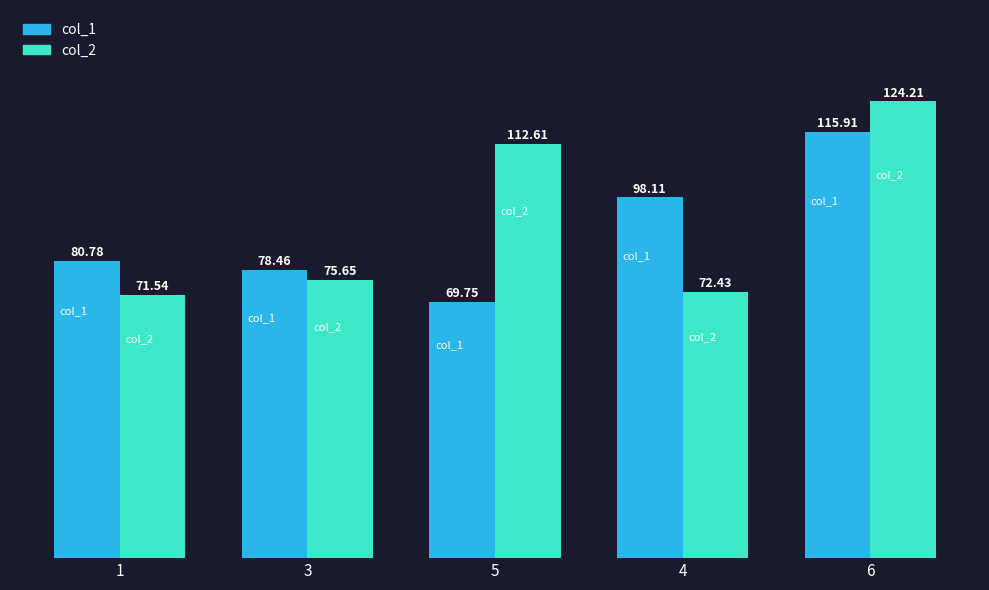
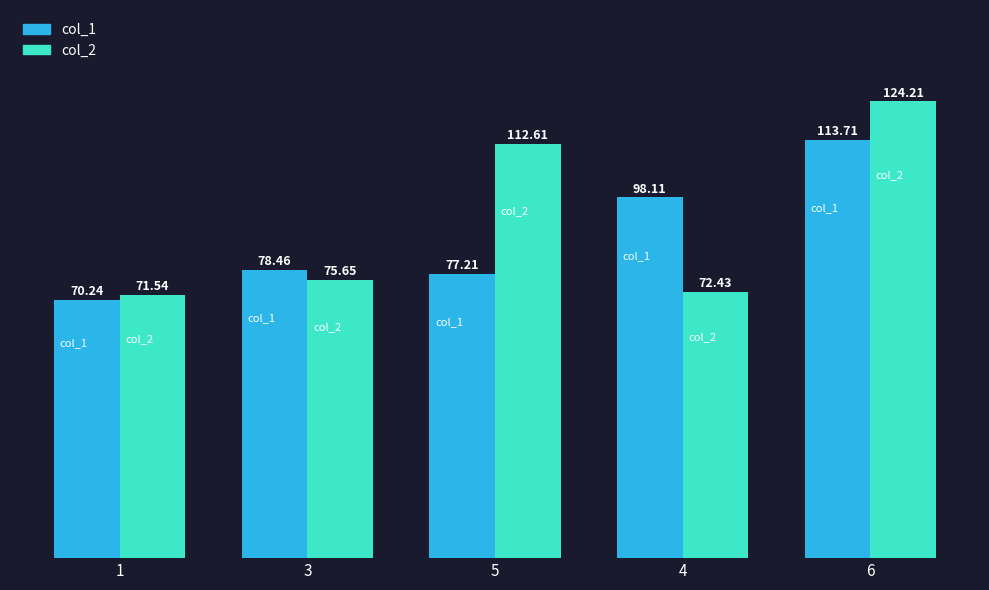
  {
    "col_1": {
-     "1": 80.78,
+     "1": 70.24,
      "3": 78.46,
-     "5": 69.75,
+     "5": 77.21,
      "4": 98.11,
-     "6": 115.91
+     "6": 113.71
    },
    "col_2": {
      "1": 71.54,
      "3": 75.65,
      "5": 112.61,
      "4": 72.43,
      "6": 124.21
    }
  }
